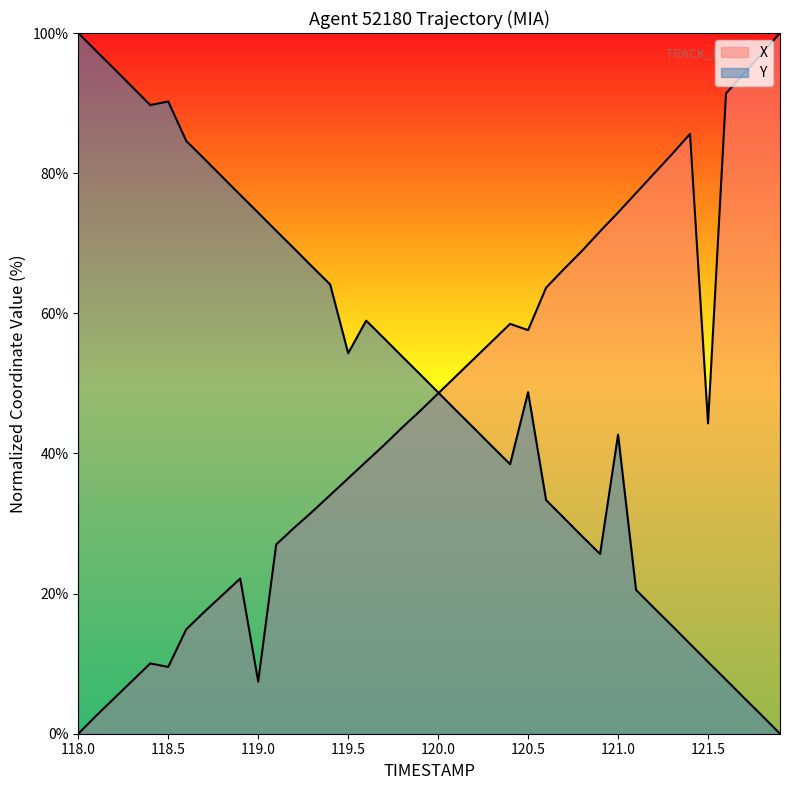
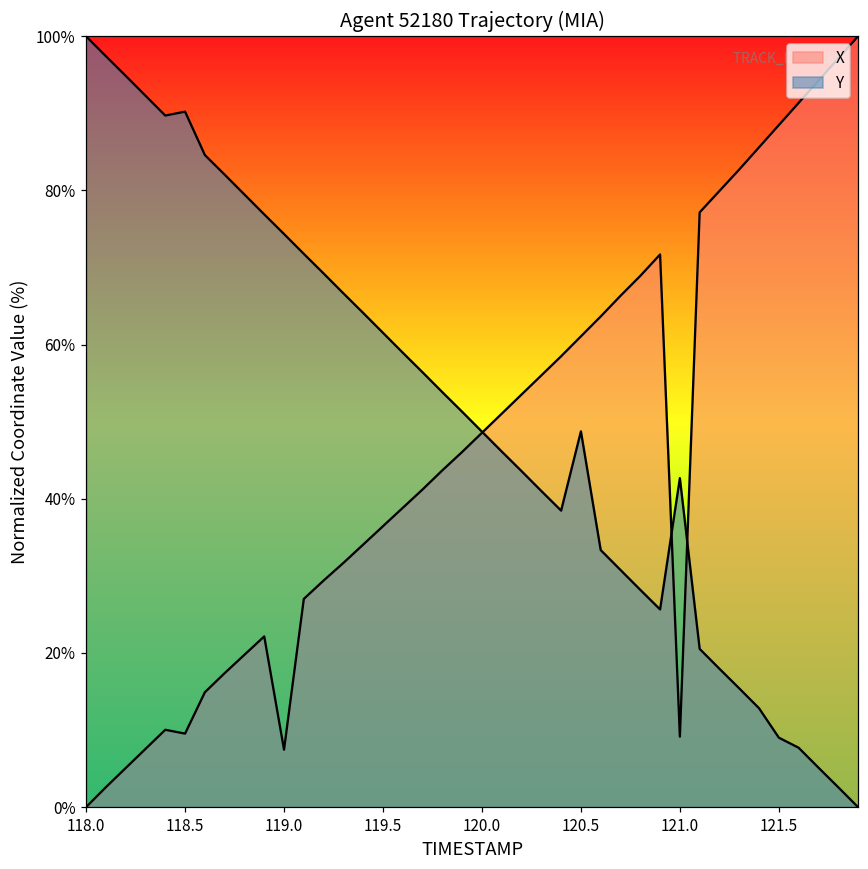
  {
    "X": {
      "118.0": "0%",
      "118.5": "10%",
      "119.0": "7%",
      "119.5": "36%",
-     "120.5": "58%",
-     "121.0": "74%",
-     "121.5": "44%"
+     "120.5": "61%",
+     "121.0": "9%",
+     "121.5": "88%"
    },
    "Y": {
      "118.0": "100%",
      "118.5": "90%",
      "119.0": "74%",
-     "119.5": "54%",
+     "119.5": "62%",
      "120.5": "49%",
      "121.0": "43%",
-     "121.5": "10%"
+     "121.5": "9%"
    }
  }
